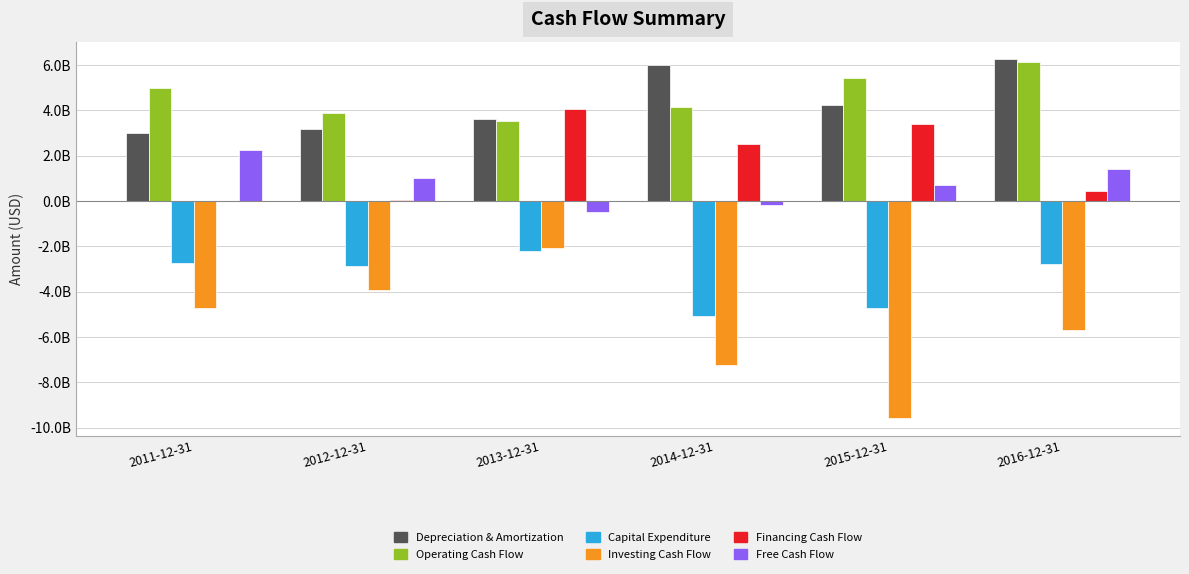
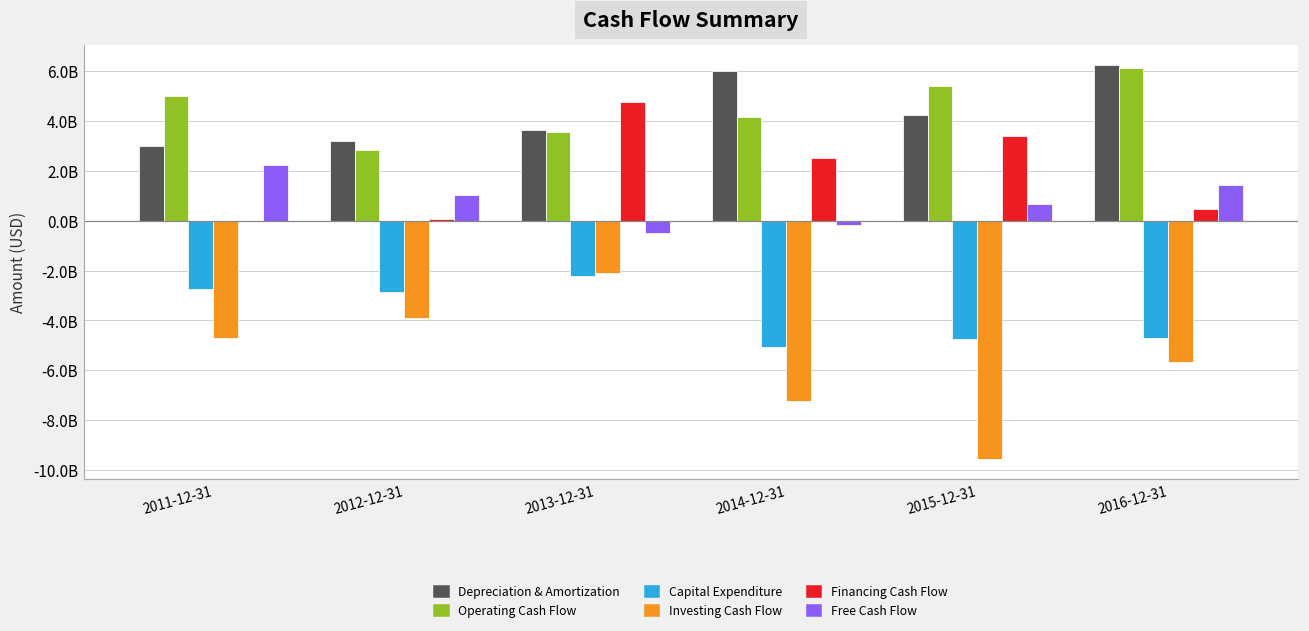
  {
    "Depreciation & Amortization": {
      "2011-12-31": 3000000000,
      "2012-12-31": 3200000000,
      "2013-12-31": 3600000000,
      "2014-12-31": 6000000000,
      "2015-12-31": 4200000000,
      "2016-12-31": 6200000000
    },
    "Operating Cash Flow": {
      "2011-12-31": 5000000000,
-     "2012-12-31": 3900000000,
+     "2012-12-31": 2800000000,
      "2013-12-31": 3500000000,
      "2014-12-31": 4100000000,
      "2015-12-31": 5400000000,
      "2016-12-31": 6100000000
    },
    "Capital Expenditure": {
      "2011-12-31": -2800000000,
      "2012-12-31": -2900000000,
      "2013-12-31": -2200000000,
      "2014-12-31": -5100000000,
      "2015-12-31": -4700000000,
-     "2016-12-31": -2800000000
+     "2016-12-31": -4700000000
    },
    "Investing Cash Flow": {
      "2011-12-31": -4700000000,
      "2012-12-31": -3900000000,
      "2013-12-31": -2100000000,
      "2014-12-31": -7200000000,
      "2015-12-31": -9600000000,
      "2016-12-31": -5700000000
    },
    "Financing Cash Flow": {
      "2011-12-31": 0,
-     "2013-12-31": 4000000000,
+     "2013-12-31": 4800000000,
      "2014-12-31": 2500000000,
      "2015-12-31": 3400000000,
      "2016-12-31": 500000000
    },
    "Free Cash Flow": {
      "2011-12-31": 2200000000,
      "2012-12-31": 1000000000,
      "2013-12-31": -500000000,
      "2014-12-31": -200000000,
      "2015-12-31": 700000000,
      "2016-12-31": 1400000000
    }
  }
